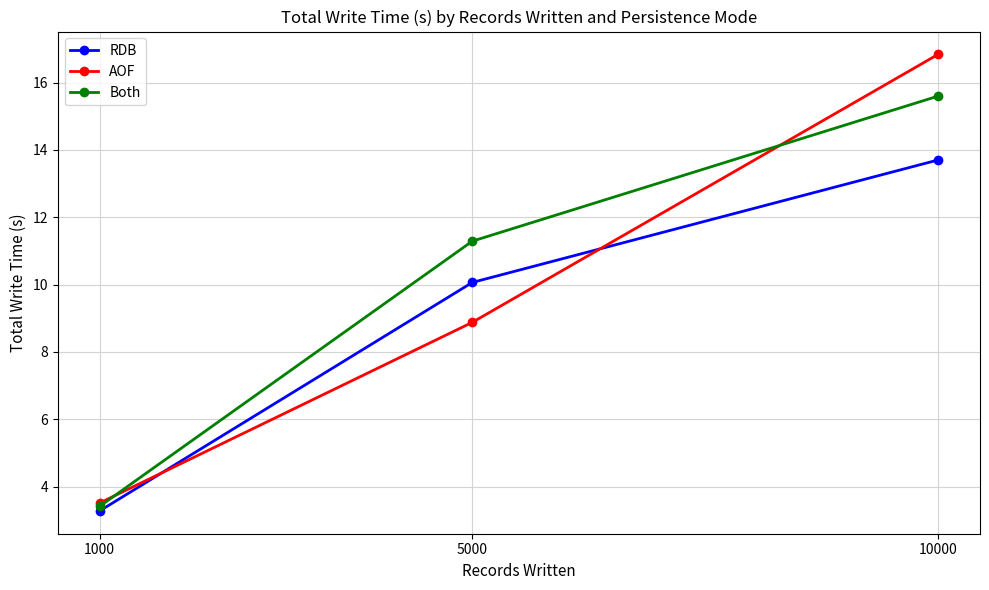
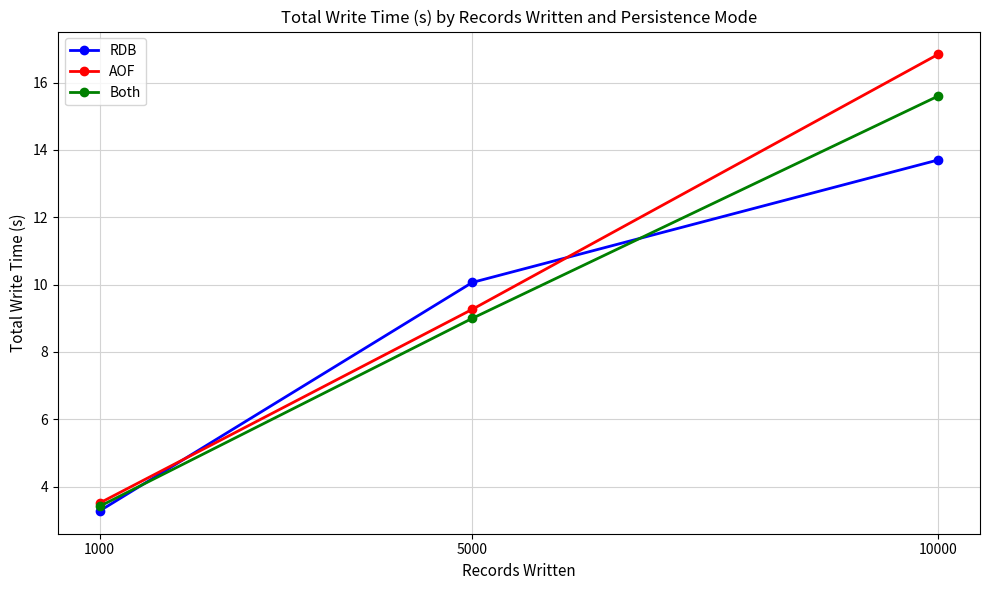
  {
    "RDB": {
      "1000": 3.3,
      "5000": 10.1,
      "10000": 13.7
    },
    "AOF": {
      "1000": 3.5,
-     "5000": 8.9,
+     "5000": 9.3,
      "10000": 16.8
    },
    "Both": {
      "1000": 3.4,
-     "5000": 11.3,
+     "5000": 9.0,
      "10000": 15.6
    }
  }
